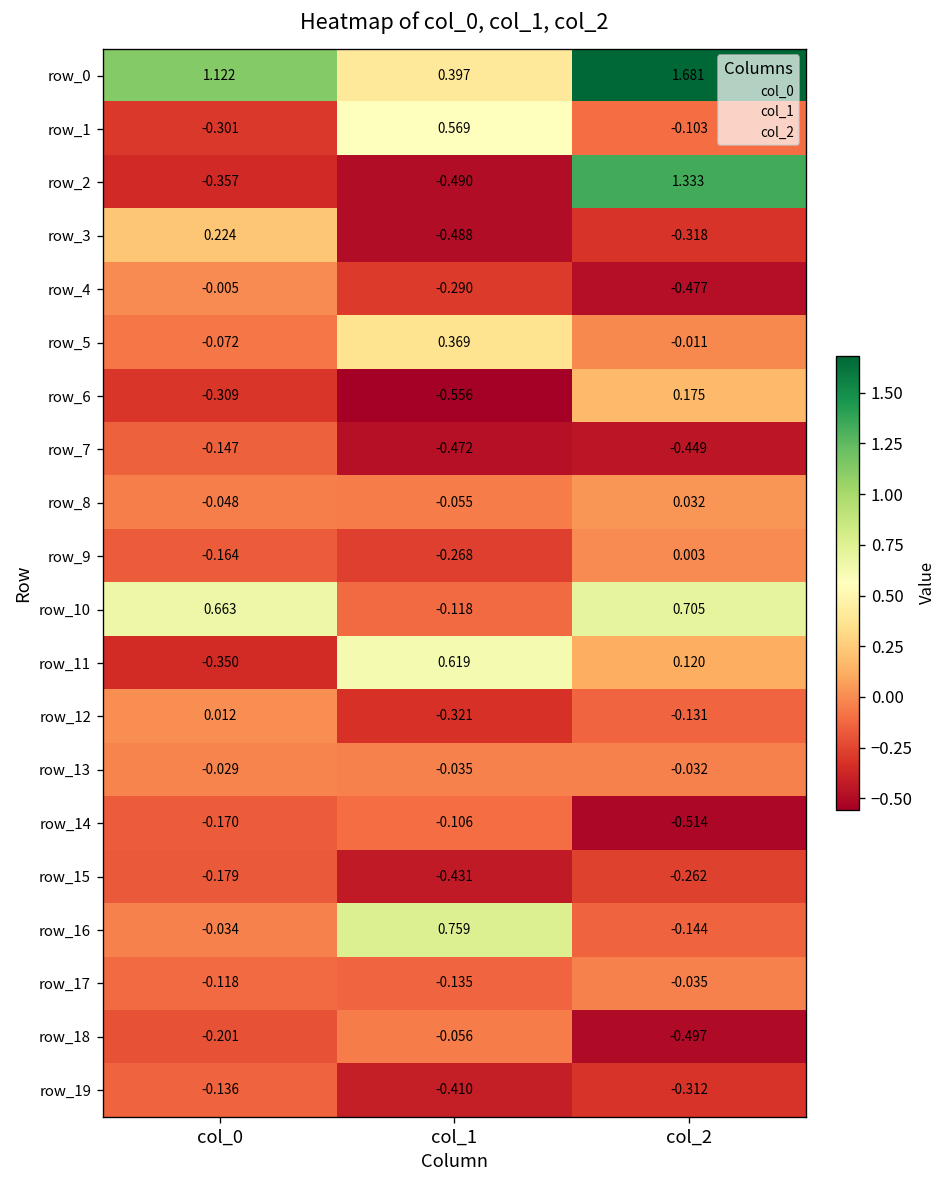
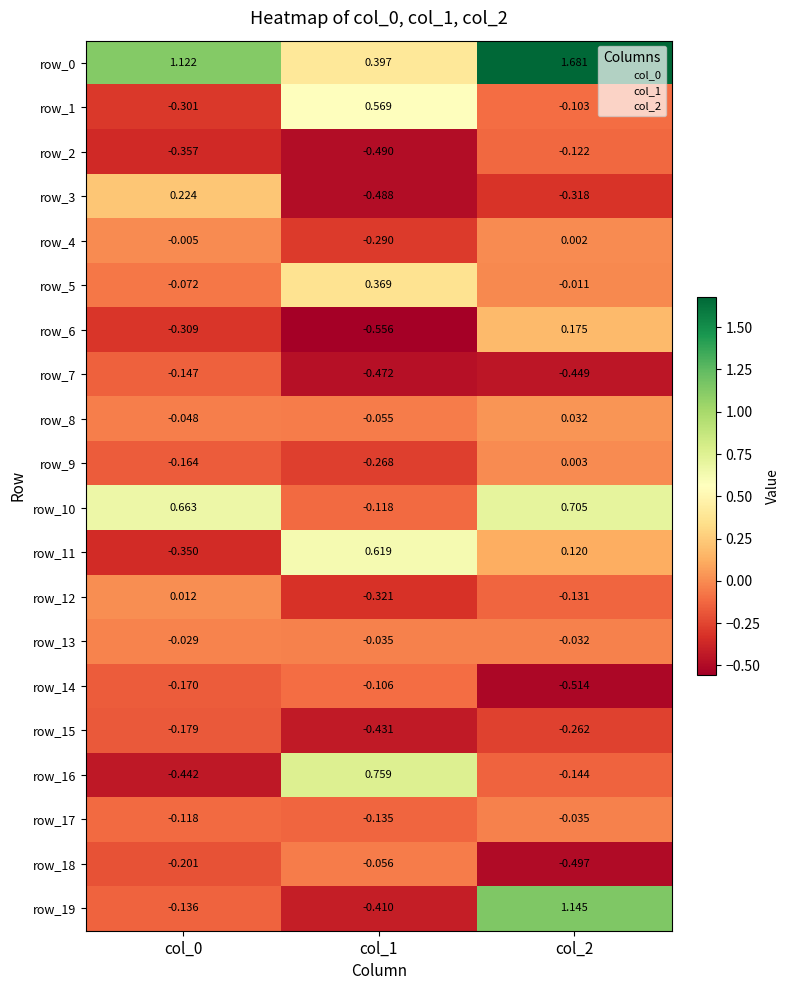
  {
    "row_0": {
      "col_0": 1.122,
      "col_1": 0.397,
      "col_2": 1.681
    },
    "row_1": {
      "col_0": -0.301,
      "col_1": 0.569,
      "col_2": -0.103
    },
    "row_2": {
      "col_0": -0.357,
      "col_1": -0.490,
-     "col_2": 1.333
+     "col_2": -0.122
    },
    "row_3": {
      "col_0": 0.224,
      "col_1": -0.488,
      "col_2": -0.318
    },
    "row_4": {
      "col_0": -0.005,
      "col_1": -0.290,
-     "col_2": -0.477
+     "col_2": 0.002
    },
    "row_5": {
      "col_0": -0.072,
      "col_1": 0.369,
      "col_2": -0.011
    },
    "row_6": {
      "col_0": -0.309,
      "col_1": -0.556,
      "col_2": 0.175
    },
    "row_7": {
      "col_0": -0.147,
      "col_1": -0.472,
      "col_2": -0.449
    },
    "row_8": {
      "col_0": -0.048,
      "col_1": -0.055,
      "col_2": 0.032
    },
    "row_9": {
      "col_0": -0.164,
      "col_1": -0.268,
      "col_2": 0.003
    },
    "row_10": {
      "col_0": 0.663,
      "col_1": -0.118,
      "col_2": 0.705
    },
    "row_11": {
      "col_0": -0.350,
      "col_1": 0.619,
      "col_2": 0.120
    },
    "row_12": {
      "col_0": 0.012,
      "col_1": -0.321,
      "col_2": -0.131
    },
    "row_13": {
      "col_0": -0.029,
      "col_1": -0.035,
      "col_2": -0.032
    },
    "row_14": {
      "col_0": -0.170,
      "col_1": -0.106,
      "col_2": -0.514
    },
    "row_15": {
      "col_0": -0.179,
      "col_1": -0.431,
      "col_2": -0.262
    },
    "row_16": {
-     "col_0": -0.034,
+     "col_0": -0.442,
      "col_1": 0.759,
      "col_2": -0.144
    },
    "row_17": {
      "col_0": -0.118,
      "col_1": -0.135,
      "col_2": -0.035
    },
    "row_18": {
      "col_0": -0.201,
      "col_1": -0.056,
      "col_2": -0.497
    },
    "row_19": {
      "col_0": -0.136,
      "col_1": -0.410,
-     "col_2": -0.312
+     "col_2": 1.145
    }
  }
